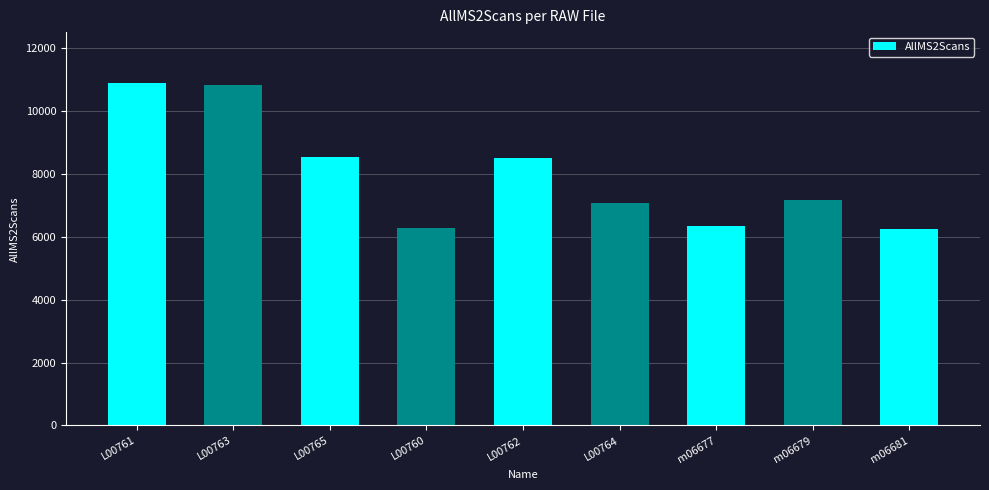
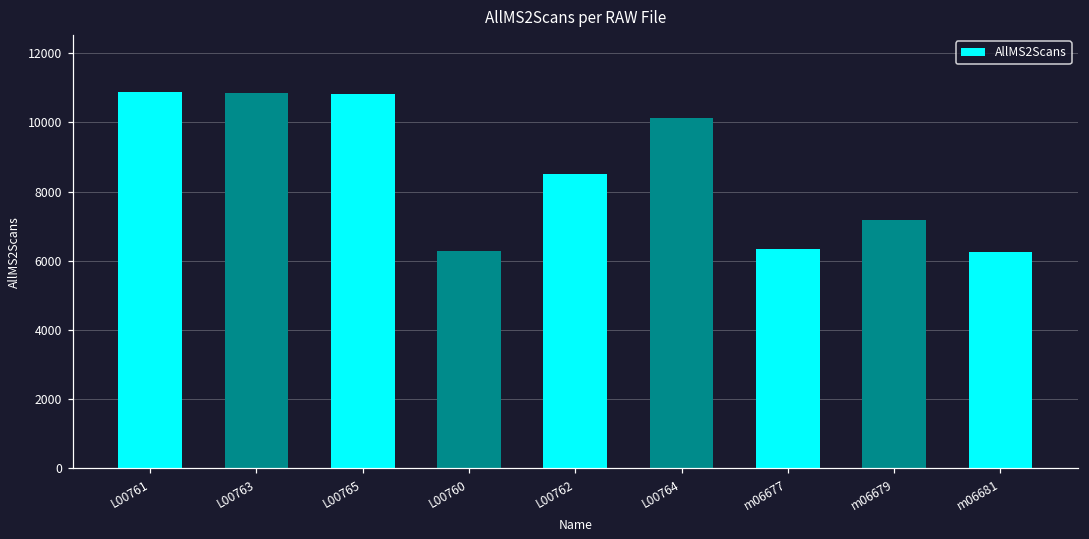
  {
    "L00761": 10900,
    "L00763": 10800,
-   "L00765": 8600,
+   "L00765": 10800,
    "L00760": 6300,
    "L00762": 8500,
-   "L00764": 7100,
+   "L00764": 10100,
    "m06677": 6300,
    "m06679": 7200,
    "m06681": 6200
  }
